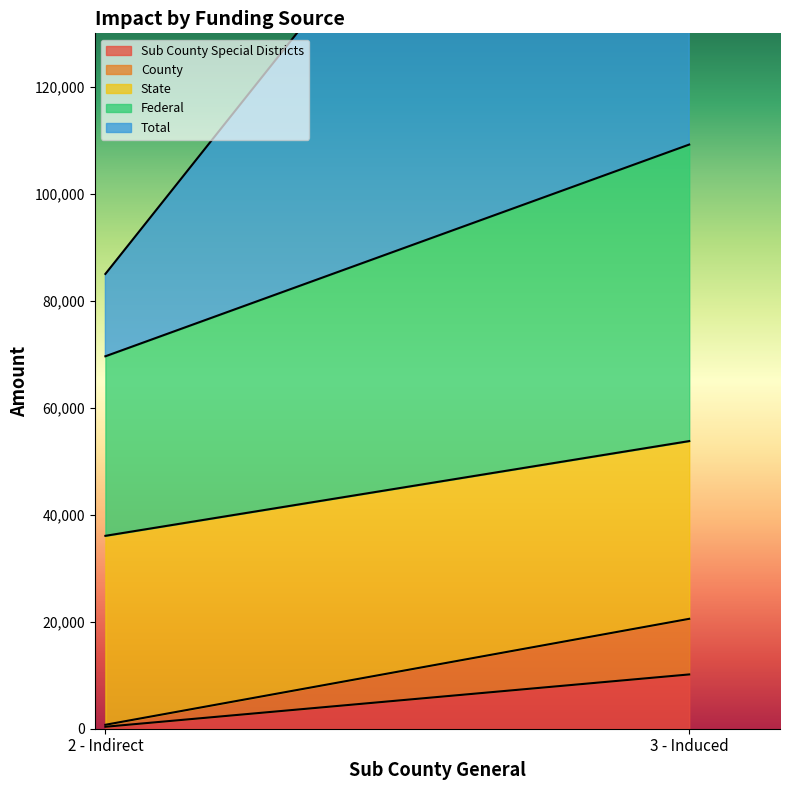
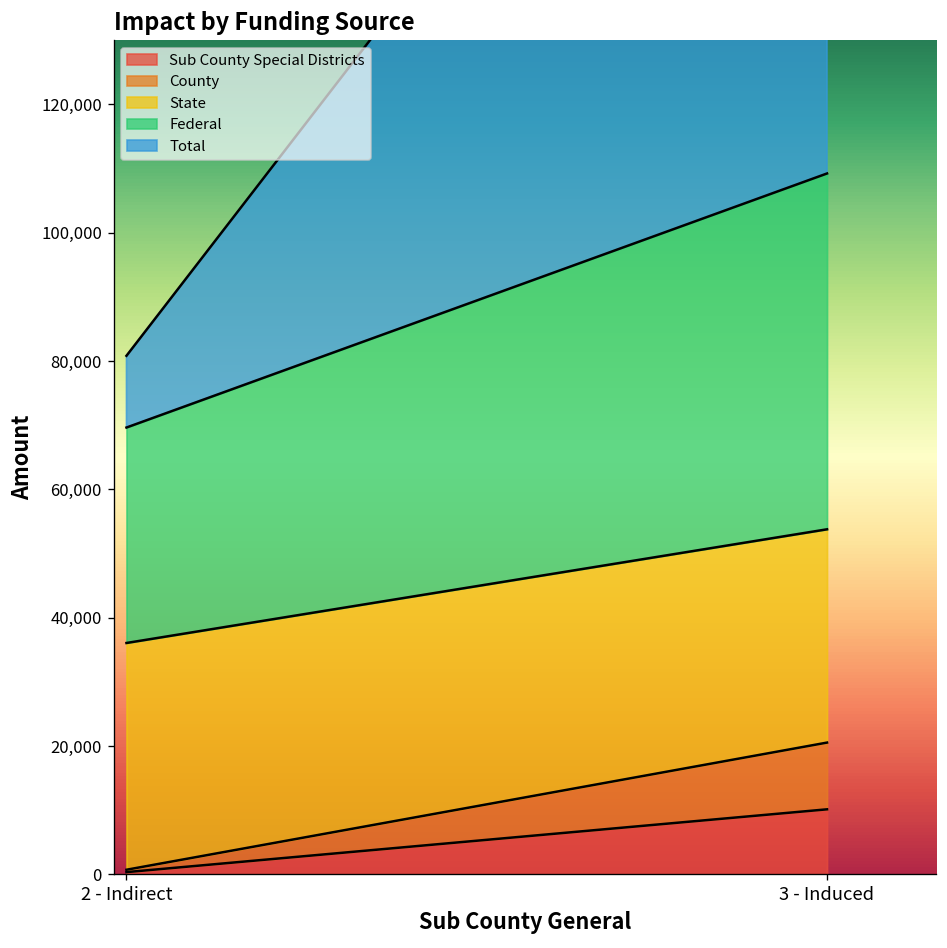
  {
    "State": {
      "2 - Indirect": "35,000",
      "3 - Induced": "33,000"
    },
    "Federal": {
      "2 - Indirect": "34,000",
      "3 - Induced": "55,000"
    },
    "Total": {
-     "2 - Indirect": "15,000"
+     "2 - Indirect": "11,000"
    }
  }
